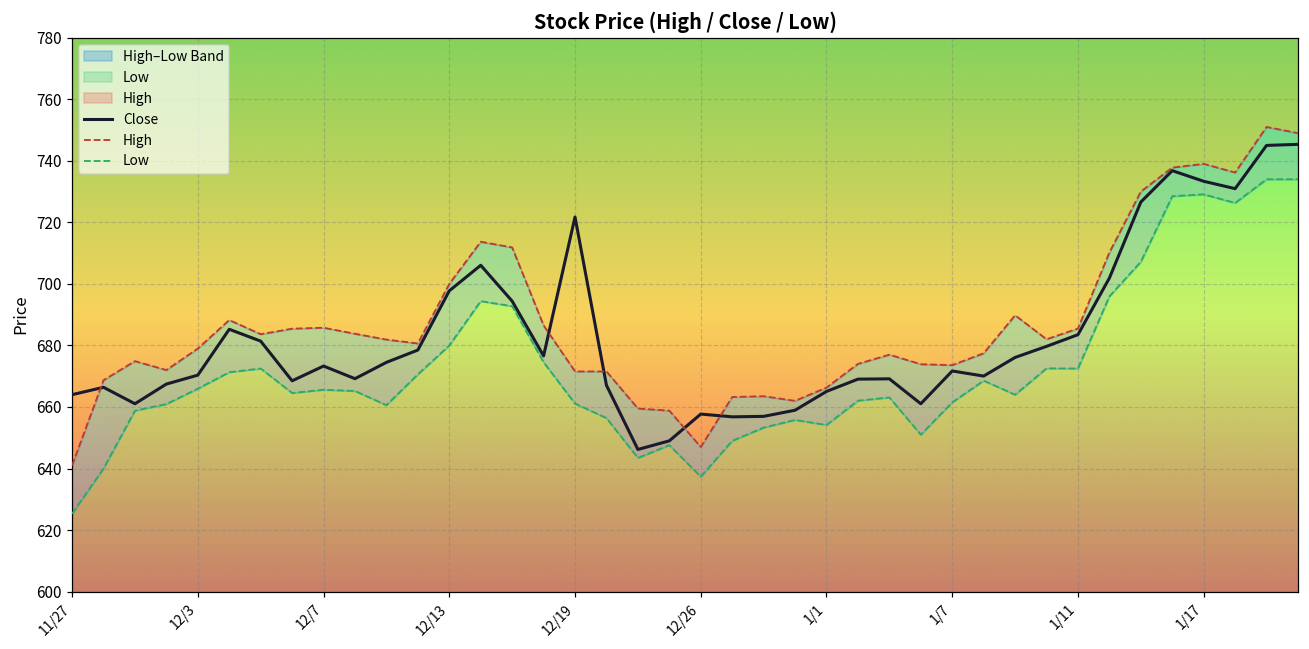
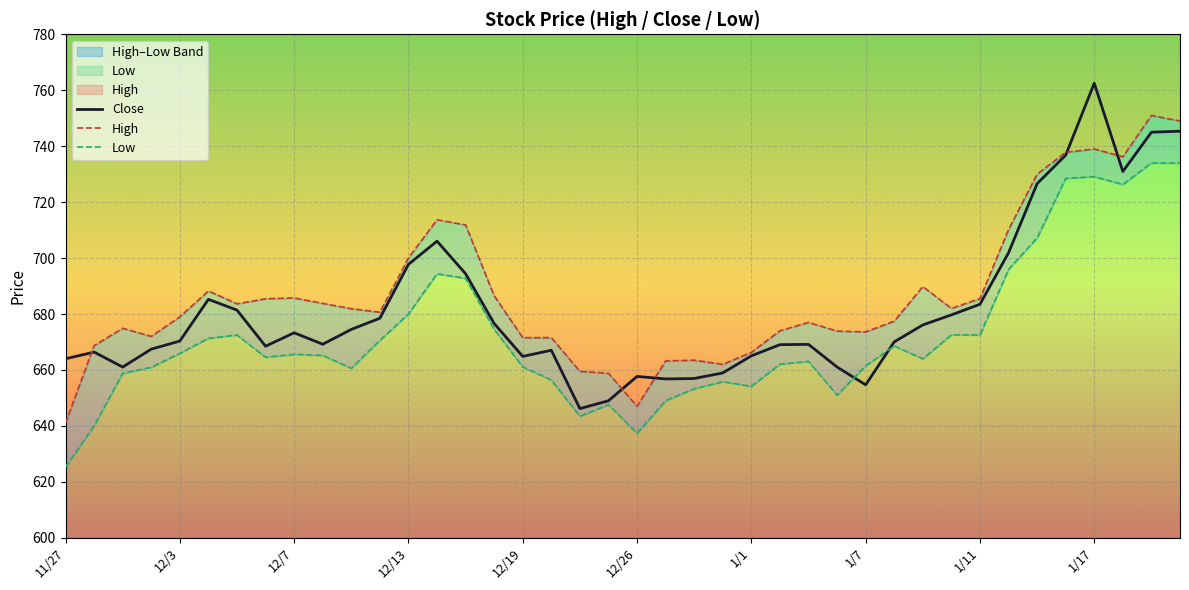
  {
    "Close": {
      "11/27": 664,
      "12/3": 670,
      "12/7": 673,
      "12/13": 698,
-     "12/19": 722,
+     "12/19": 665,
      "12/26": 658,
      "1/1": 665,
-     "1/7": 672,
+     "1/7": 655,
      "1/11": 684,
-     "1/17": 733
+     "1/17": 763
    }
  }
